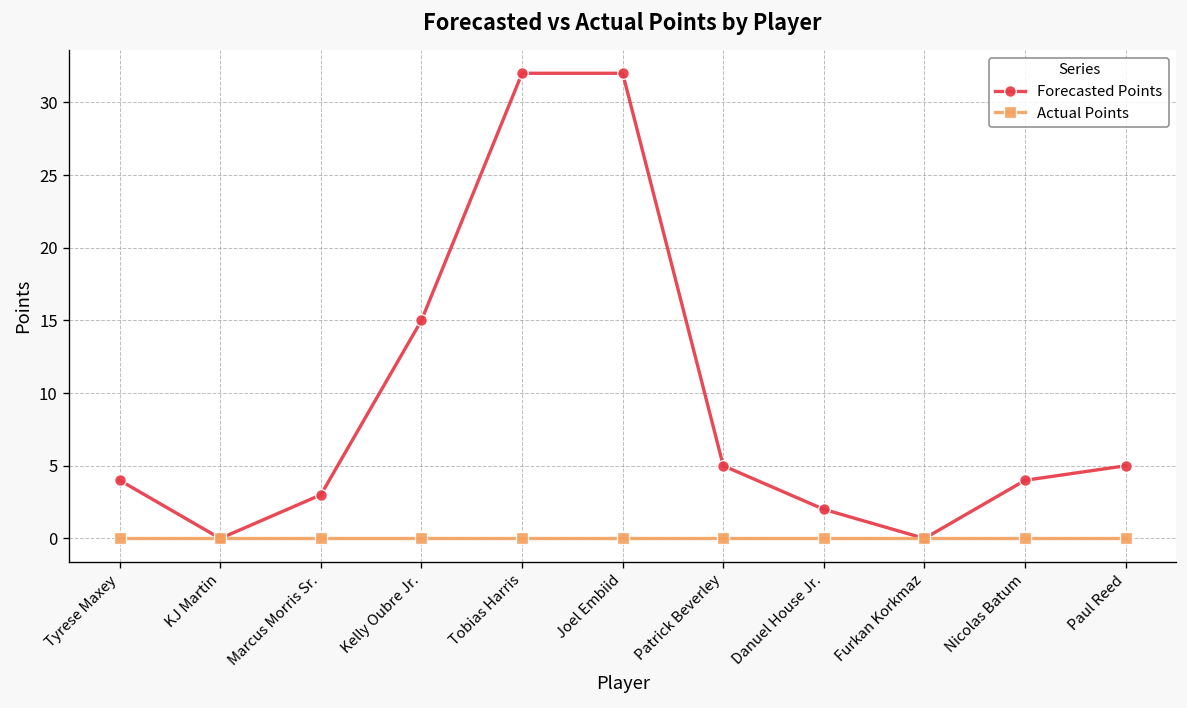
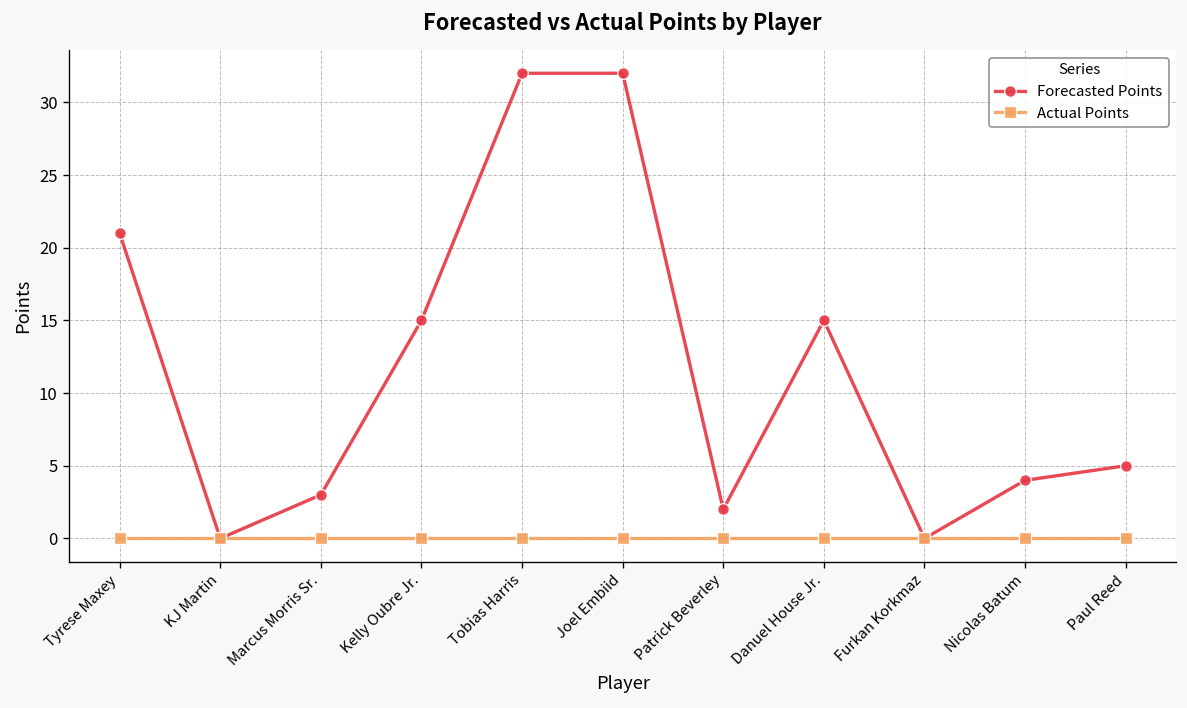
  {
    "Forecasted Points": {
-     "Tyrese Maxey": 4,
+     "Tyrese Maxey": 21,
      "Marcus Morris Sr.": 3,
      "Kelly Oubre Jr.": 15,
      "Tobias Harris": 32,
      "Joel Embiid": 32,
-     "Patrick Beverley": 5,
-     "Danuel House Jr.": 2,
+     "Patrick Beverley": 2,
+     "Danuel House Jr.": 15,
      "Nicolas Batum": 4,
      "Paul Reed": 5
    },
    "Actual Points": {
      "Tyrese Maxey": 0,
      "Marcus Morris Sr.": 0,
      "Kelly Oubre Jr.": 0,
      "Tobias Harris": 0,
      "Joel Embiid": 0,
      "Patrick Beverley": 0,
      "Danuel House Jr.": 0,
      "Nicolas Batum": 0,
      "Paul Reed": 0
    }
  }
